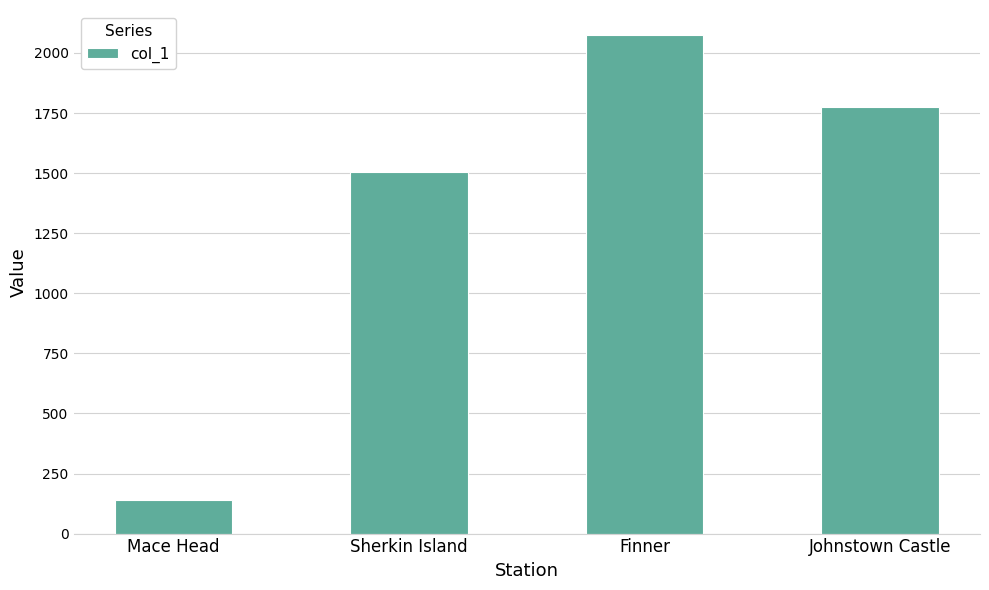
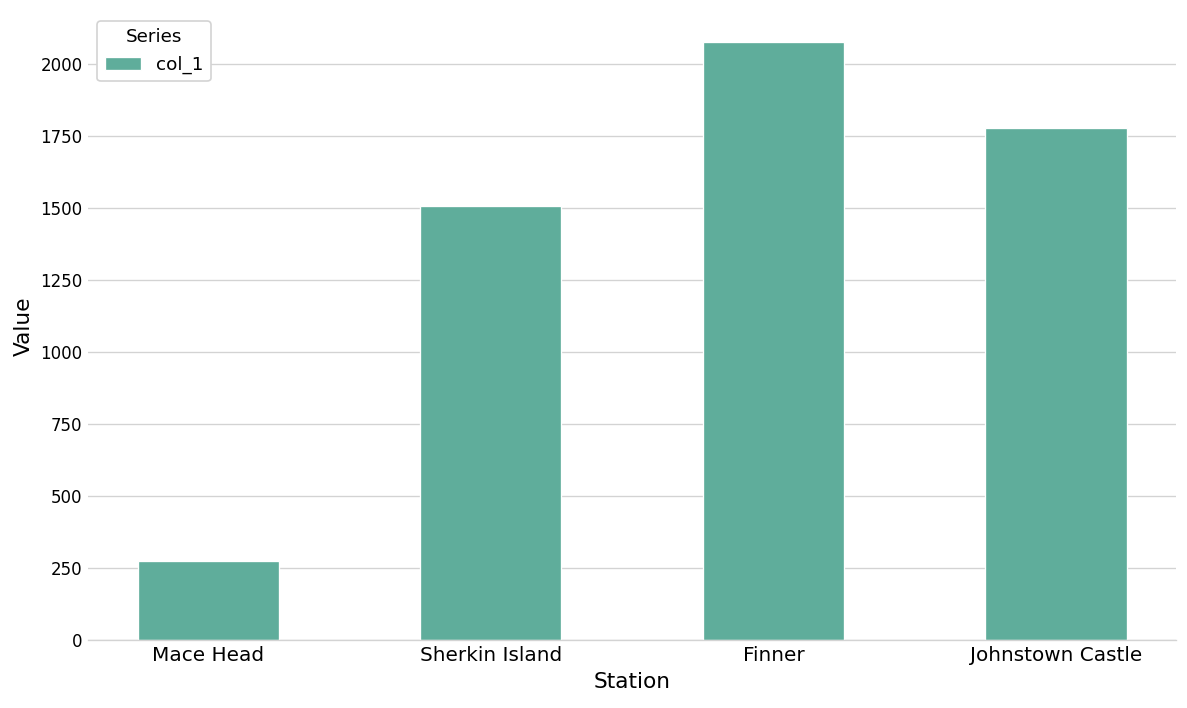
  {
-   "Mace Head": 140,
+   "Mace Head": 280,
    "Sherkin Island": 1510,
    "Finner": 2080,
    "Johnstown Castle": 1780
  }
